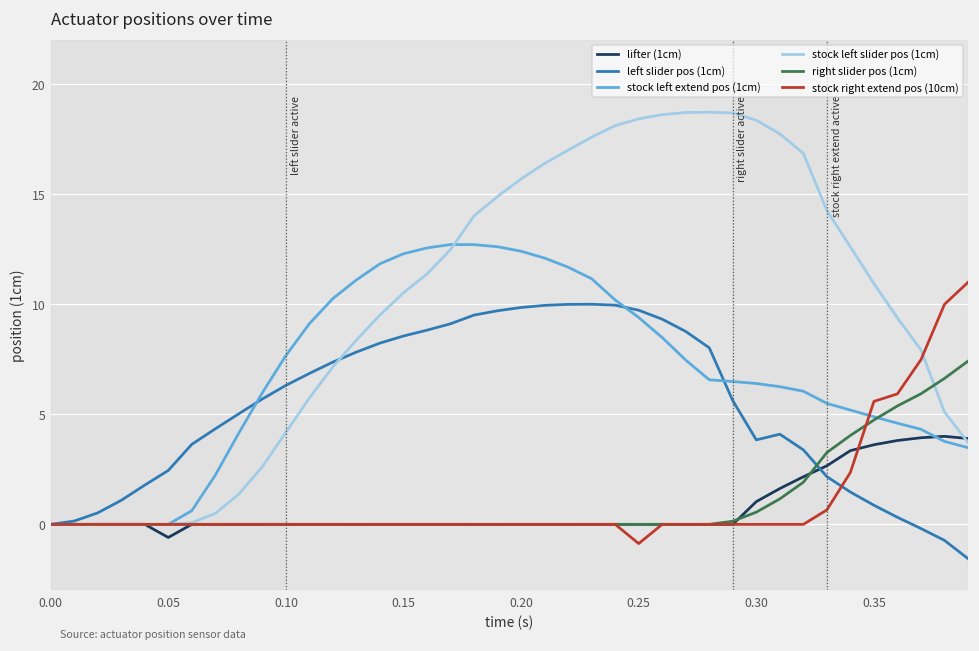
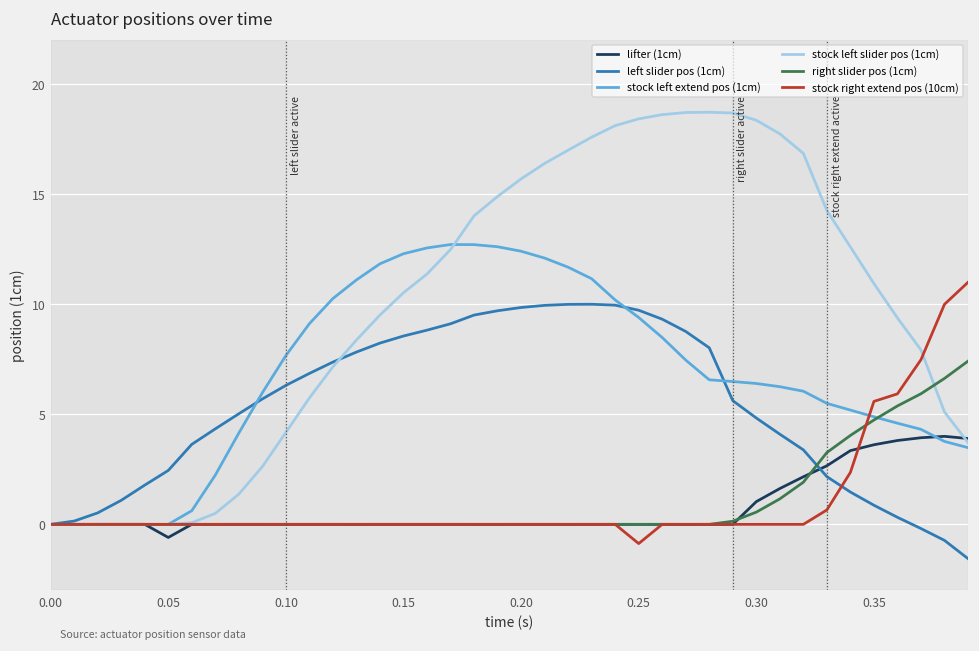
  {
    "lifter (1cm)": {
      "0.05": -0.6,
      "0.30": 1.0,
      "0.35": 3.6
    },
    "left slider pos (1cm)": {
      "0.05": 2.4,
      "0.10": 6.3,
      "0.15": 8.5,
      "0.20": 9.8,
      "0.25": 9.7,
-     "0.30": 3.8,
+     "0.30": 4.8,
      "0.35": 0.9
    },
    "stock left extend pos (1cm)": {
      "0.10": 7.7,
      "0.15": 12.3,
      "0.20": 12.4,
      "0.25": 9.4,
      "0.30": 6.4,
      "0.35": 4.9
    },
    "stock left slider pos (1cm)": {
      "0.10": 4.2,
      "0.15": 10.5,
      "0.20": 15.7,
      "0.25": 18.4,
      "0.30": 18.3,
      "0.35": 10.9
    },
    "right slider pos (1cm)": {
      "0.30": 0.6,
      "0.35": 4.7
    },
    "stock right extend pos (10cm)": {
      "0.25": -0.9,
      "0.30": 0.0,
      "0.35": 5.6
    }
  }
